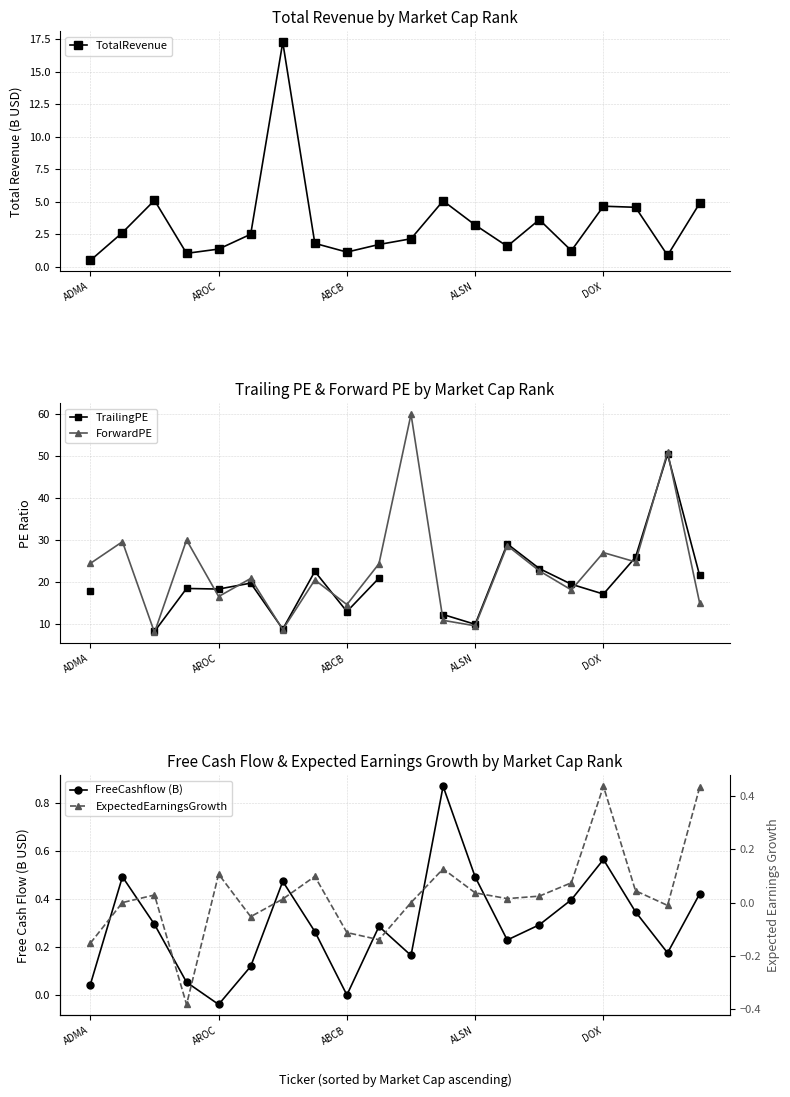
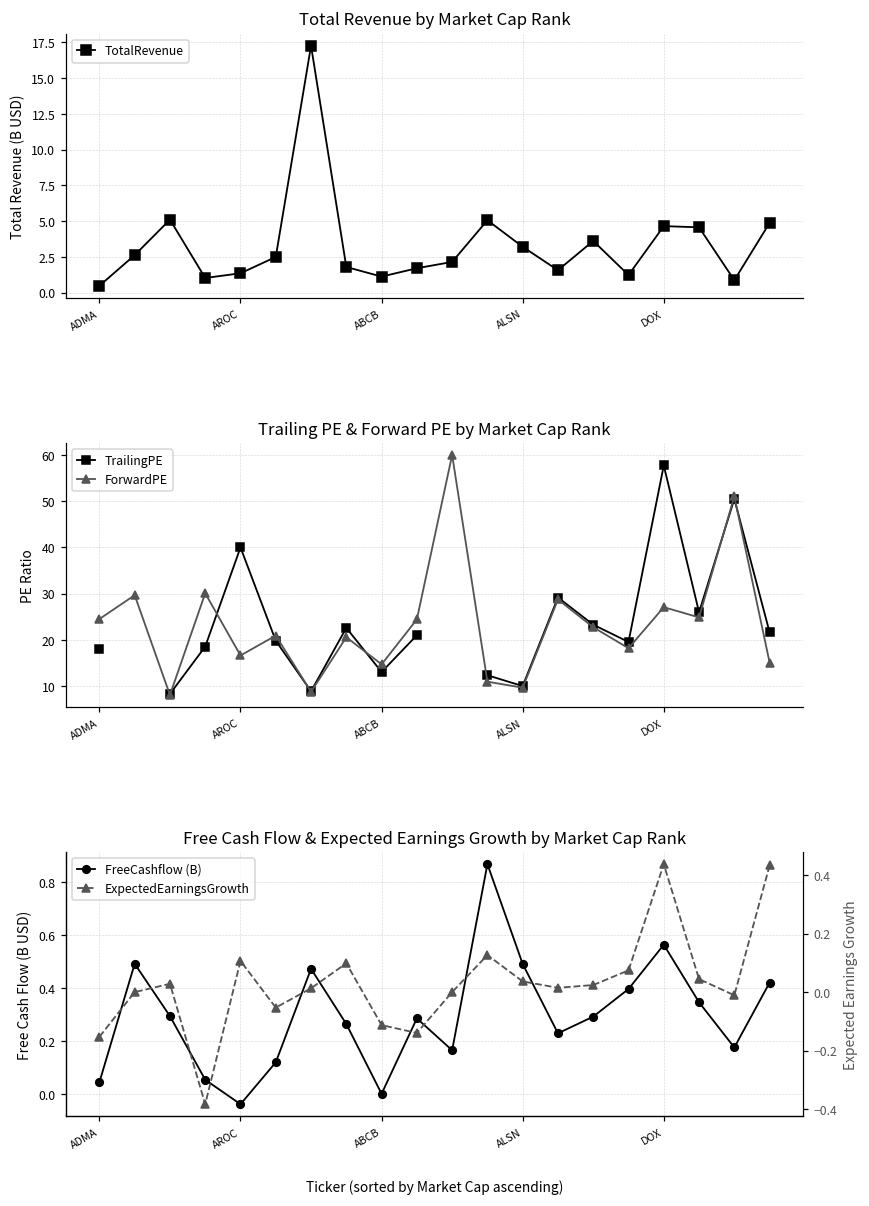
  {
    "Total Revenue by Market Cap Rank": {
      "ADMA": 0.5,
      "DOX": 4.6
    },
    "Trailing PE & Forward PE by Market Cap Rank": {
      "TrailingPE": {
        "ADMA": 18,
-       "AROC": 18,
+       "AROC": 40,
        "ABCB": 13,
-       "DOX": 17
+       "DOX": 58
      },
      "ForwardPE": {
        "ADMA": 25,
        "DOX": 27
      }
    }
  }
